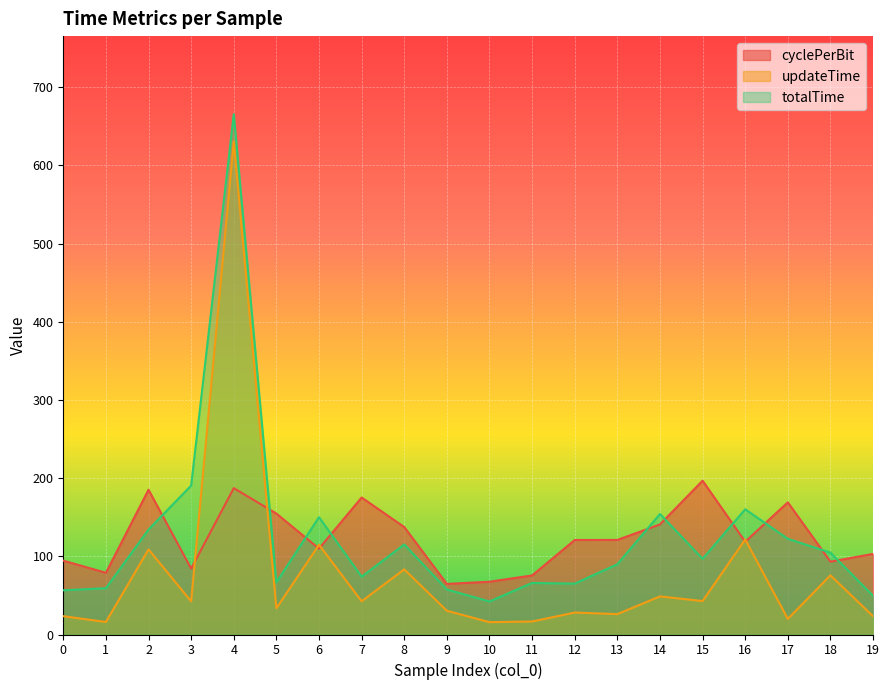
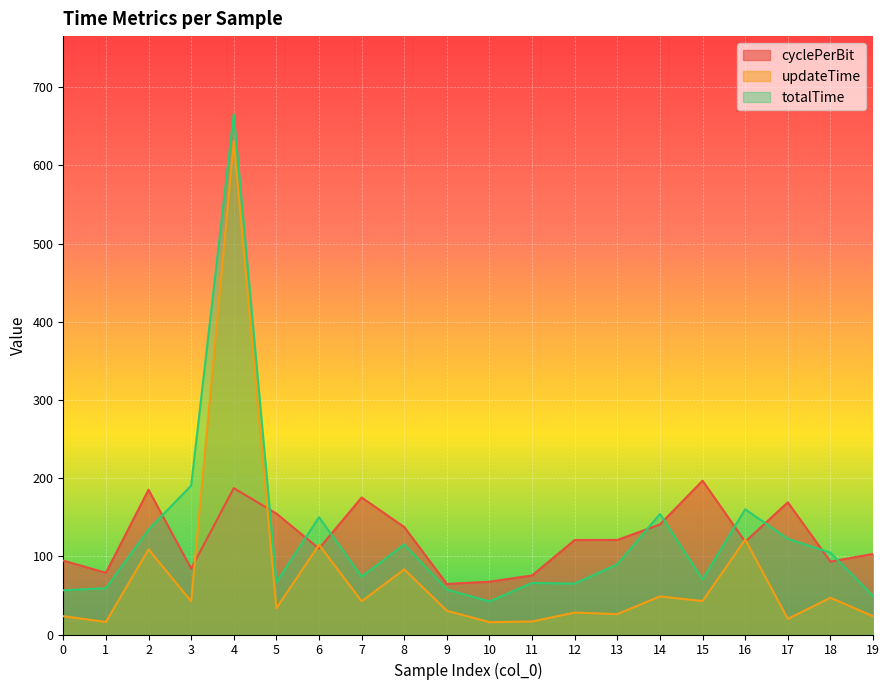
  {
    "cyclePerBit": {
      "0": 90,
      "1": 80,
      "2": 190,
      "3": 80,
      "4": 190,
      "5": 150,
      "6": 110,
      "7": 180,
      "8": 140,
      "9": 60,
      "10": 70,
      "11": 80,
      "12": 120,
      "13": 120,
      "14": 140,
      "15": 200,
      "17": 170,
      "18": 90,
      "19": 100
    },
    "updateTime": {
      "0": 20,
      "1": 20,
      "2": 110,
      "3": 40,
      "4": 630,
      "5": 30,
      "6": 110,
      "7": 40,
      "8": 80,
      "9": 30,
      "10": 20,
      "11": 20,
      "12": 30,
      "13": 30,
      "14": 50,
      "15": 40,
      "17": 20,
-     "18": 80,
+     "18": 50,
      "19": 20
    },
    "totalTime": {
      "0": 60,
      "1": 60,
      "2": 130,
      "3": 190,
      "4": 670,
      "5": 70,
      "6": 150,
      "7": 70,
      "8": 120,
      "9": 60,
      "10": 40,
      "11": 70,
      "12": 70,
      "13": 90,
      "14": 150,
-     "15": 100,
+     "15": 70,
      "16": 160,
      "17": 120,
      "18": 100,
      "19": 50
    }
  }
